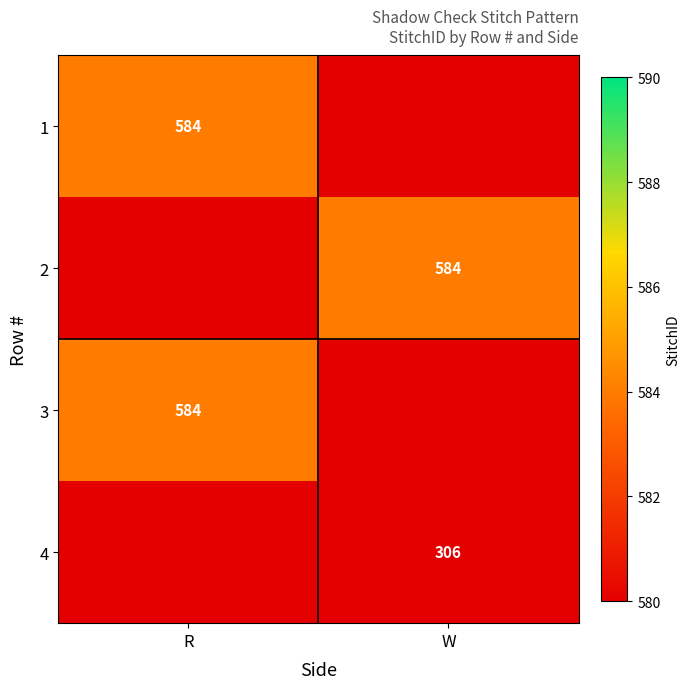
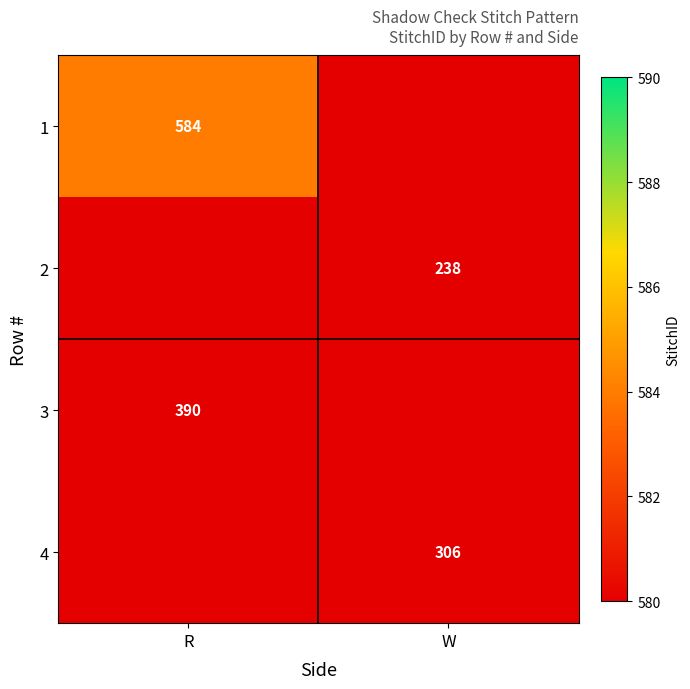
  {
    "1": {
      "R": 584
    },
    "2": {
-     "W": 584
+     "W": 238
    },
    "3": {
-     "R": 584
+     "R": 390
    },
    "4": {
      "W": 306
    }
  }
